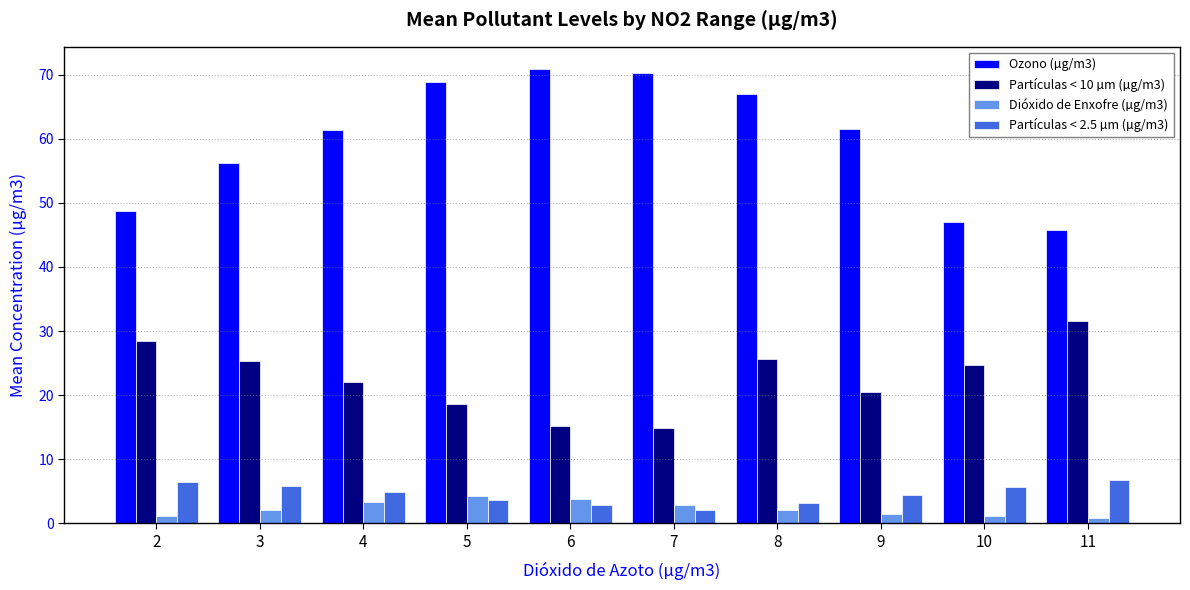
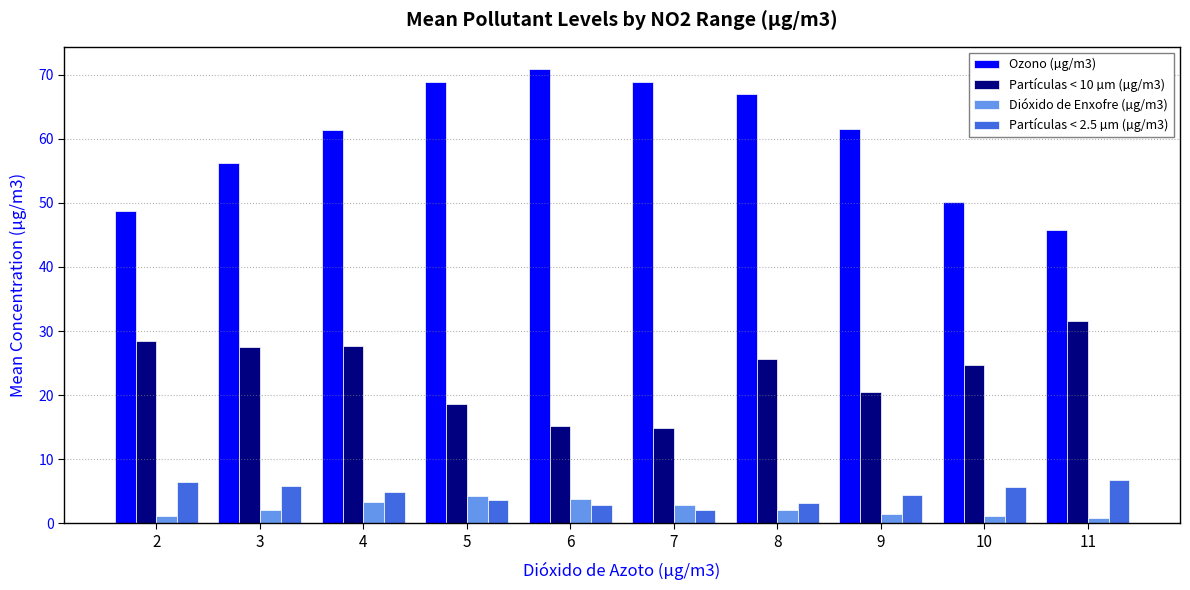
  {
    "Ozono (µg/m3)": {
      "2": 49,
      "3": 56,
      "4": 61,
      "5": 69,
      "6": 71,
-     "7": 70,
+     "7": 69,
      "8": 67,
      "9": 62,
-     "10": 47,
+     "10": 50,
      "11": 46
    },
    "Partículas < 10 µm (µg/m3)": {
      "2": 29,
-     "3": 25,
-     "4": 22,
+     "3": 28,
+     "4": 28,
      "5": 19,
      "6": 15,
      "7": 15,
      "8": 26,
      "9": 21,
      "10": 25,
      "11": 32
    }
  }
